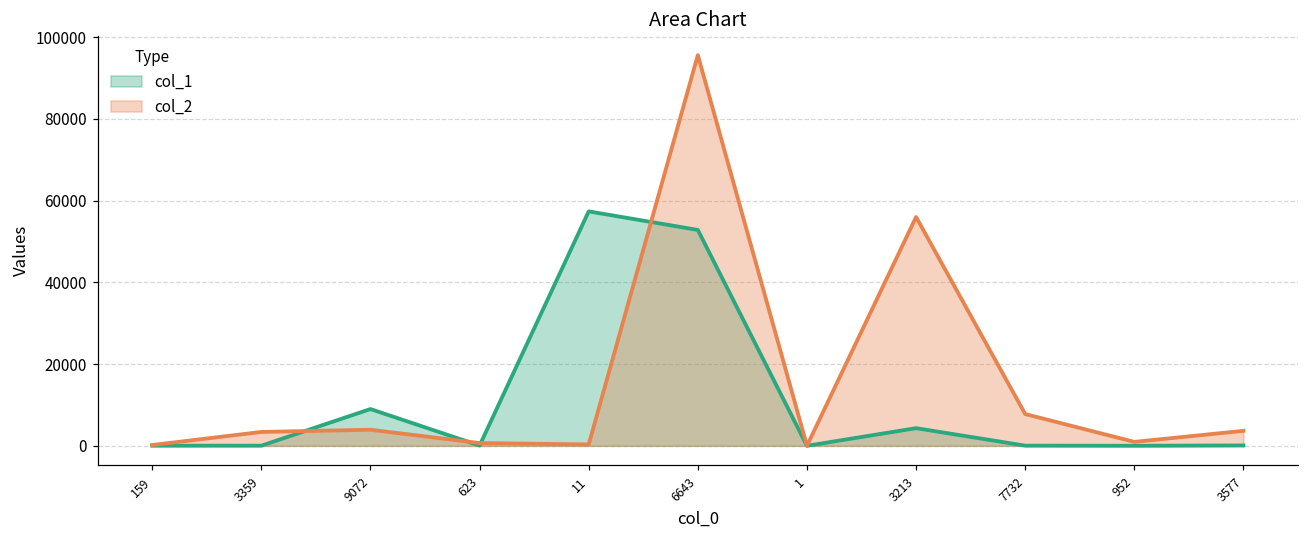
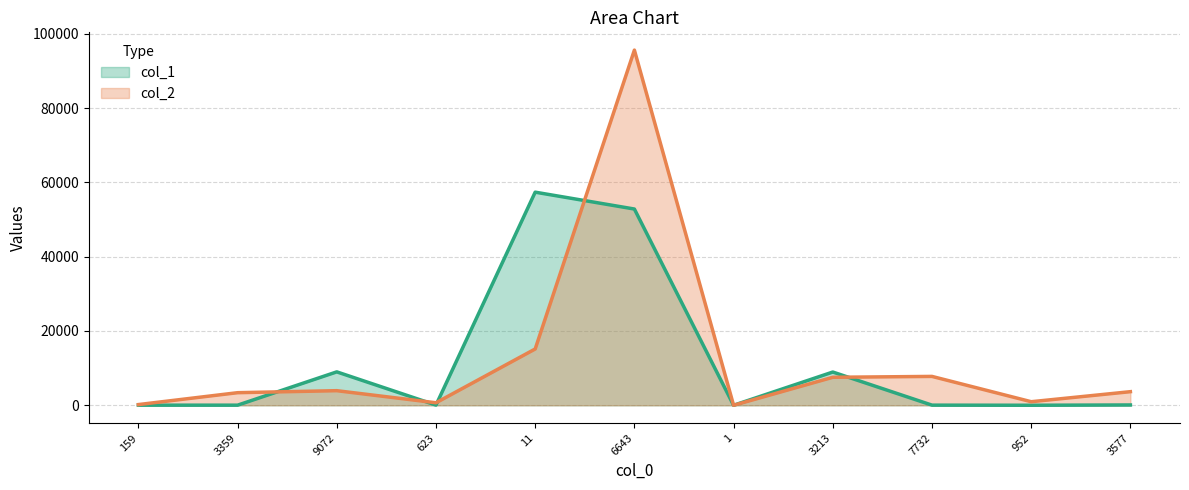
  {
    "col_1": {
      "3359": 0,
      "9072": 9000,
      "11": 57000,
      "6643": 53000,
-     "3213": 4000,
+     "3213": 9000,
      "7732": 0,
      "952": 0,
      "3577": 0
    },
    "col_2": {
      "3359": 3000,
      "9072": 4000,
-     "11": 0,
+     "11": 15000,
      "6643": 96000,
-     "3213": 56000,
+     "3213": 8000,
      "7732": 8000,
      "952": 1000,
      "3577": 4000
    }
  }
